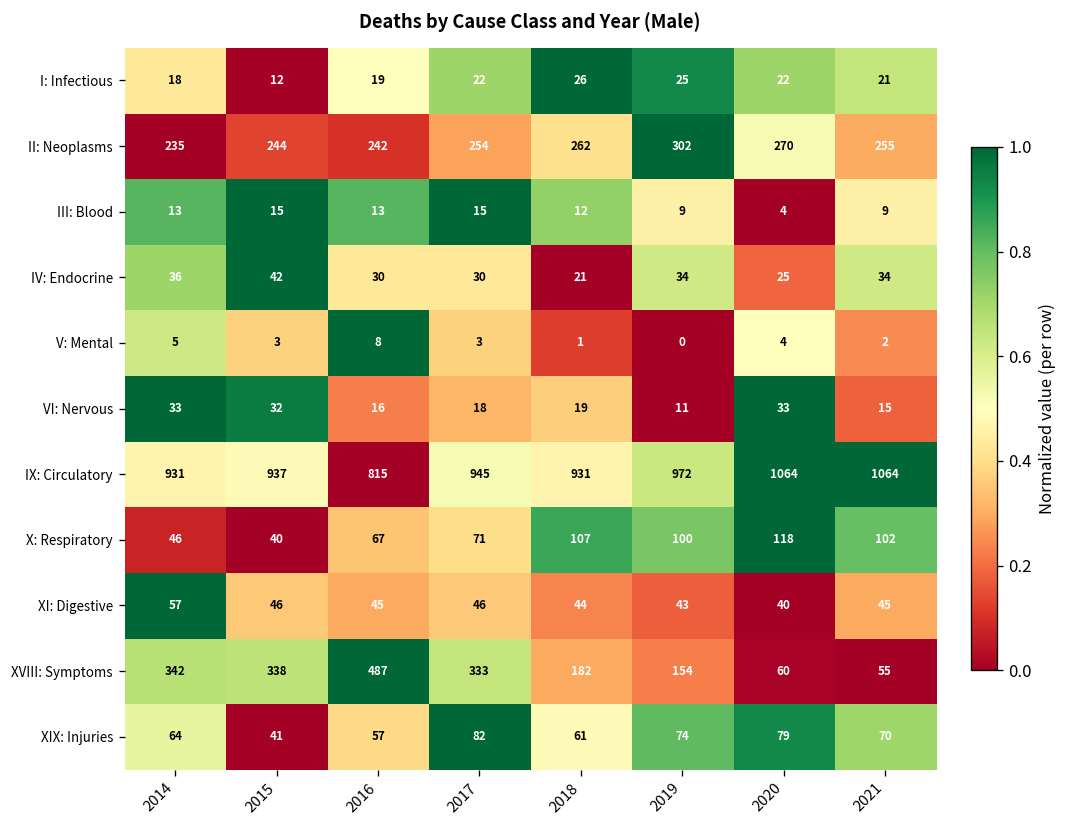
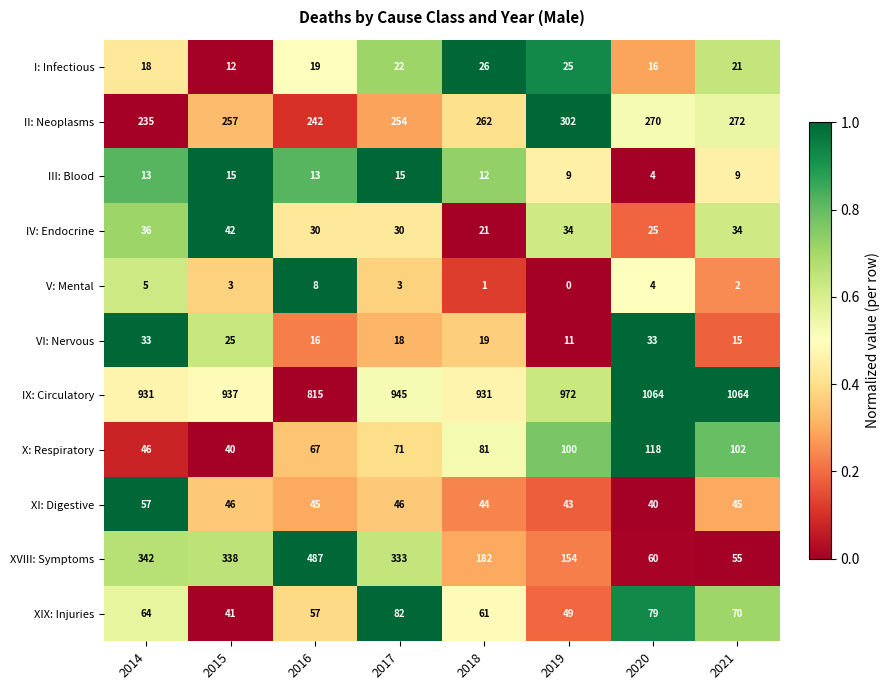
  {
    "I: Infectious": {
      "2014": 18,
      "2015": 12,
      "2016": 19,
      "2017": 22,
      "2018": 26,
      "2019": 25,
-     "2020": 22,
+     "2020": 16,
      "2021": 21
    },
    "II: Neoplasms": {
      "2014": 235,
-     "2015": 244,
+     "2015": 257,
      "2016": 242,
      "2017": 254,
      "2018": 262,
      "2019": 302,
      "2020": 270,
-     "2021": 255
+     "2021": 272
    },
    "III: Blood": {
      "2014": 13,
      "2015": 15,
      "2016": 13,
      "2017": 15,
      "2018": 12,
      "2019": 9,
      "2020": 4,
      "2021": 9
    },
    "IV: Endocrine": {
      "2014": 36,
      "2015": 42,
      "2016": 30,
      "2017": 30,
      "2018": 21,
      "2019": 34,
      "2020": 25,
      "2021": 34
    },
    "V: Mental": {
      "2014": 5,
      "2015": 3,
      "2016": 8,
      "2017": 3,
      "2018": 1,
      "2019": 0,
      "2020": 4,
      "2021": 2
    },
    "VI: Nervous": {
      "2014": 33,
-     "2015": 32,
+     "2015": 25,
      "2016": 16,
      "2017": 18,
      "2018": 19,
      "2019": 11,
      "2020": 33,
      "2021": 15
    },
    "IX: Circulatory": {
      "2014": 931,
      "2015": 937,
      "2016": 815,
      "2017": 945,
      "2018": 931,
      "2019": 972,
      "2020": 1064,
      "2021": 1064
    },
    "X: Respiratory": {
      "2014": 46,
      "2015": 40,
      "2016": 67,
      "2017": 71,
-     "2018": 107,
+     "2018": 81,
      "2019": 100,
      "2020": 118,
      "2021": 102
    },
    "XI: Digestive": {
      "2014": 57,
      "2015": 46,
      "2016": 45,
      "2017": 46,
      "2018": 44,
      "2019": 43,
      "2020": 40,
      "2021": 45
    },
    "XVIII: Symptoms": {
      "2014": 342,
      "2015": 338,
      "2016": 487,
      "2017": 333,
      "2018": 182,
      "2019": 154,
      "2020": 60,
      "2021": 55
    },
    "XIX: Injuries": {
      "2014": 64,
      "2015": 41,
      "2016": 57,
      "2017": 82,
      "2018": 61,
-     "2019": 74,
+     "2019": 49,
      "2020": 79,
      "2021": 70
    }
  }
